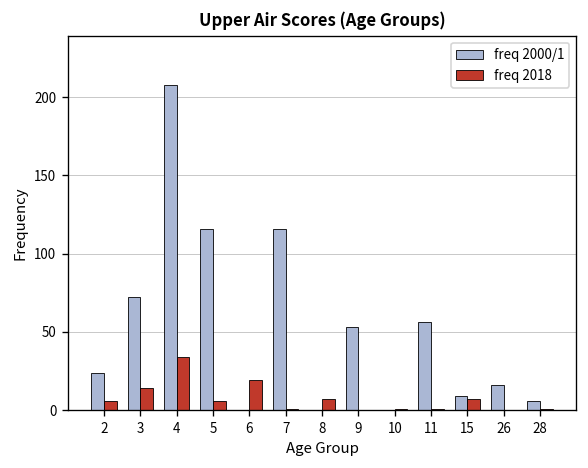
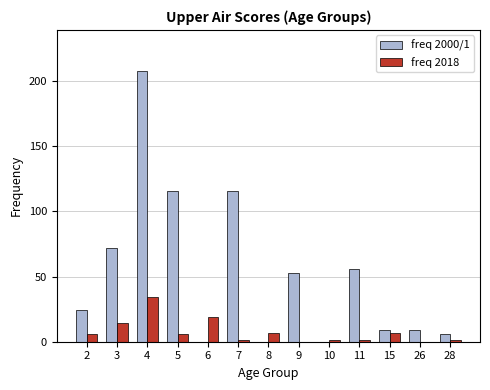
  {
    "freq 2000/1": {
      "2": 24,
      "3": 72,
      "4": 208,
      "5": 116,
      "6": 0,
      "7": 116,
      "8": 0,
      "9": 53,
      "10": 0,
      "11": 56,
      "15": 9,
-     "26": 16,
+     "26": 9,
      "28": 6
    },
    "freq 2018": {
      "2": 6,
      "3": 14,
      "4": 34,
      "5": 6,
      "6": 19,
      "8": 7,
      "9": 0,
      "15": 7,
      "26": 0
    }
  }
